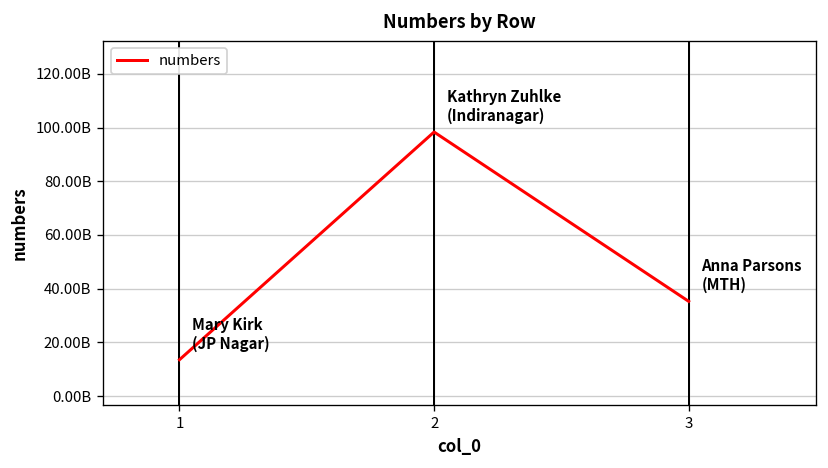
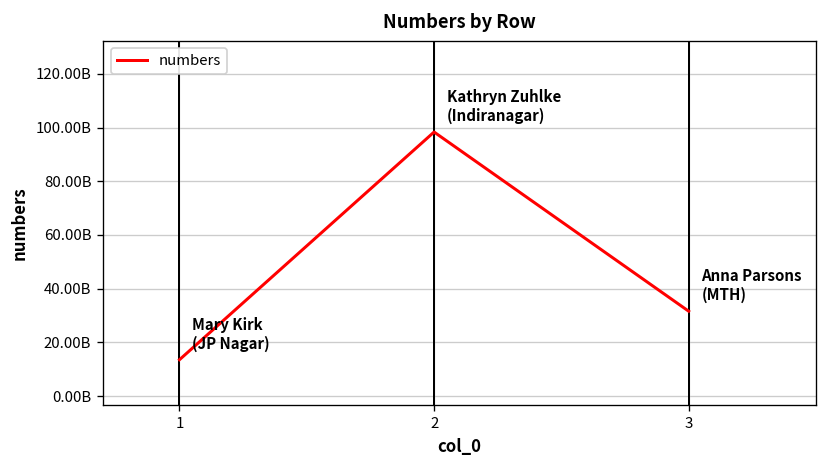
  {
    "1": 14000000000,
    "2": 98000000000,
-   "3": 35000000000
+   "3": 32000000000
  }
